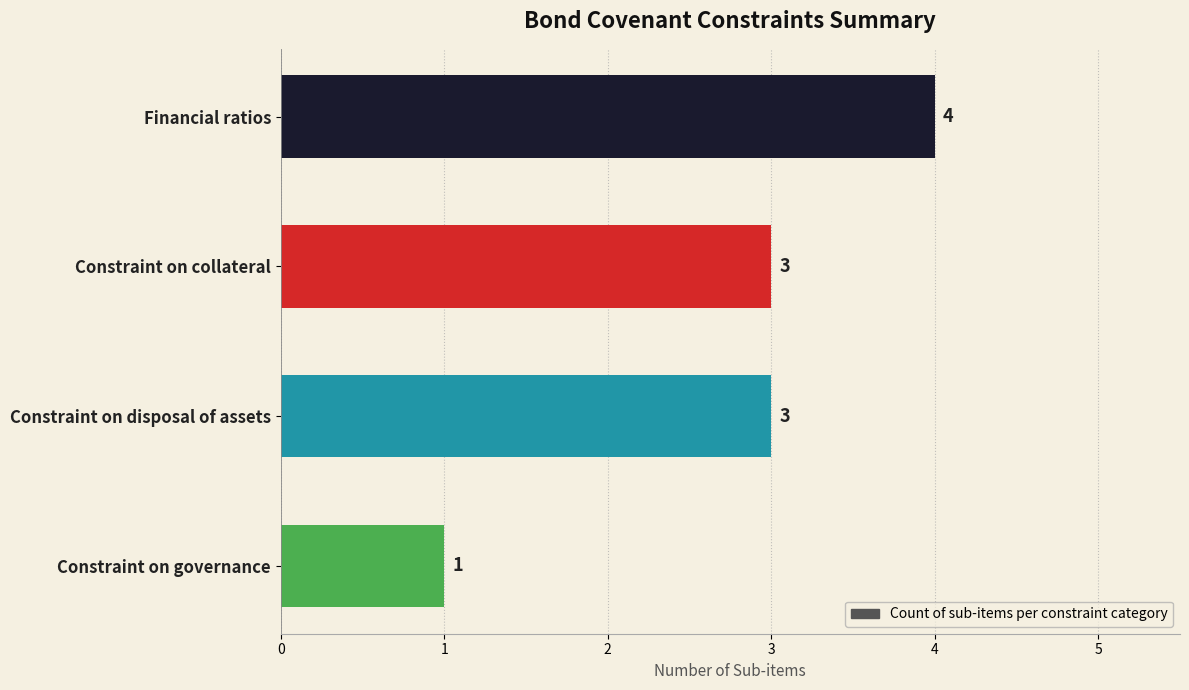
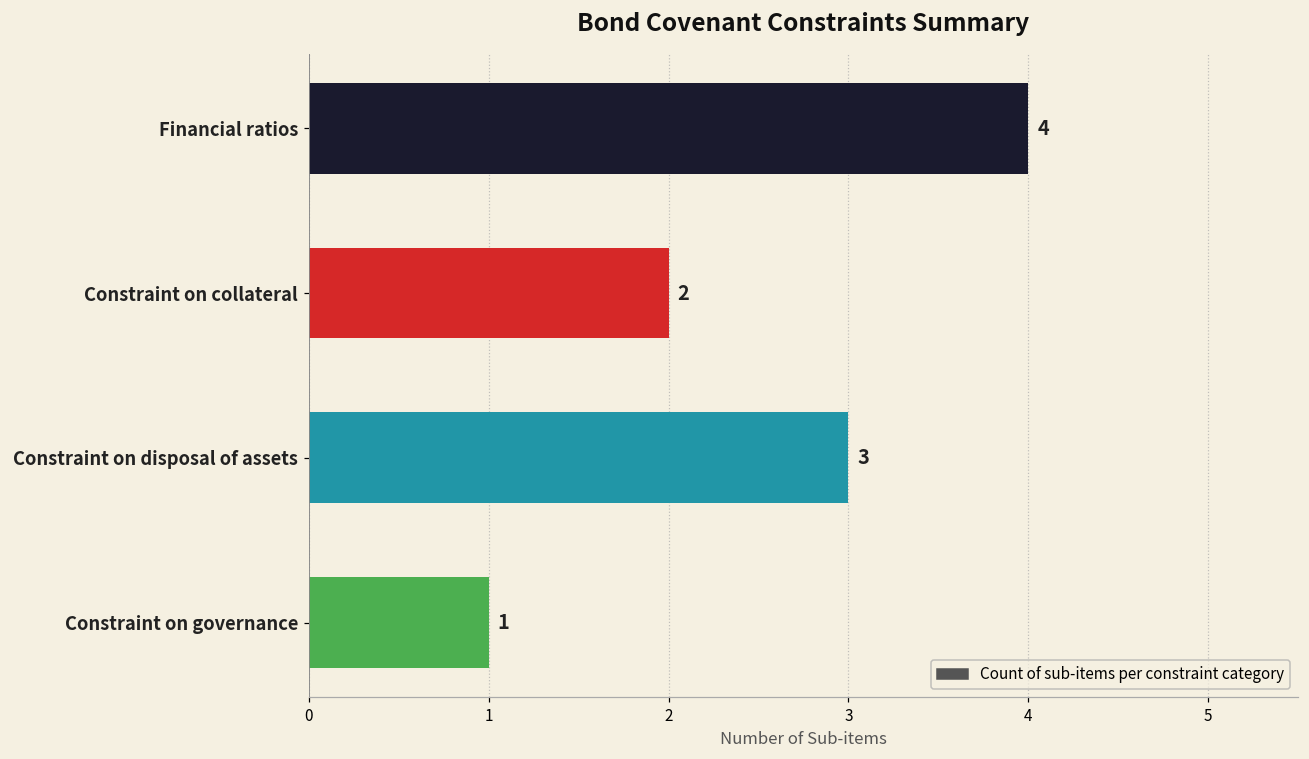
  {
    "Financial ratios": 4,
-   "Constraint on collateral": 3,
+   "Constraint on collateral": 2,
    "Constraint on disposal of assets": 3,
    "Constraint on governance": 1
  }
